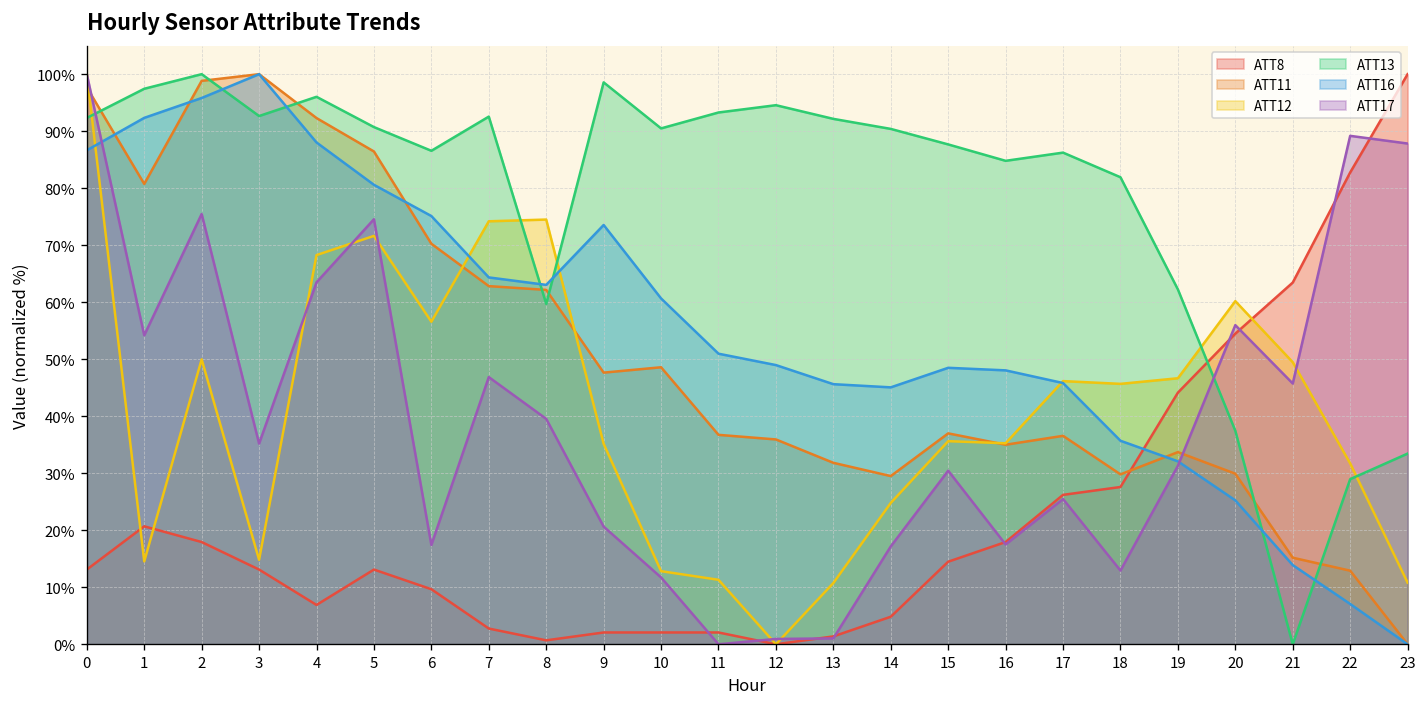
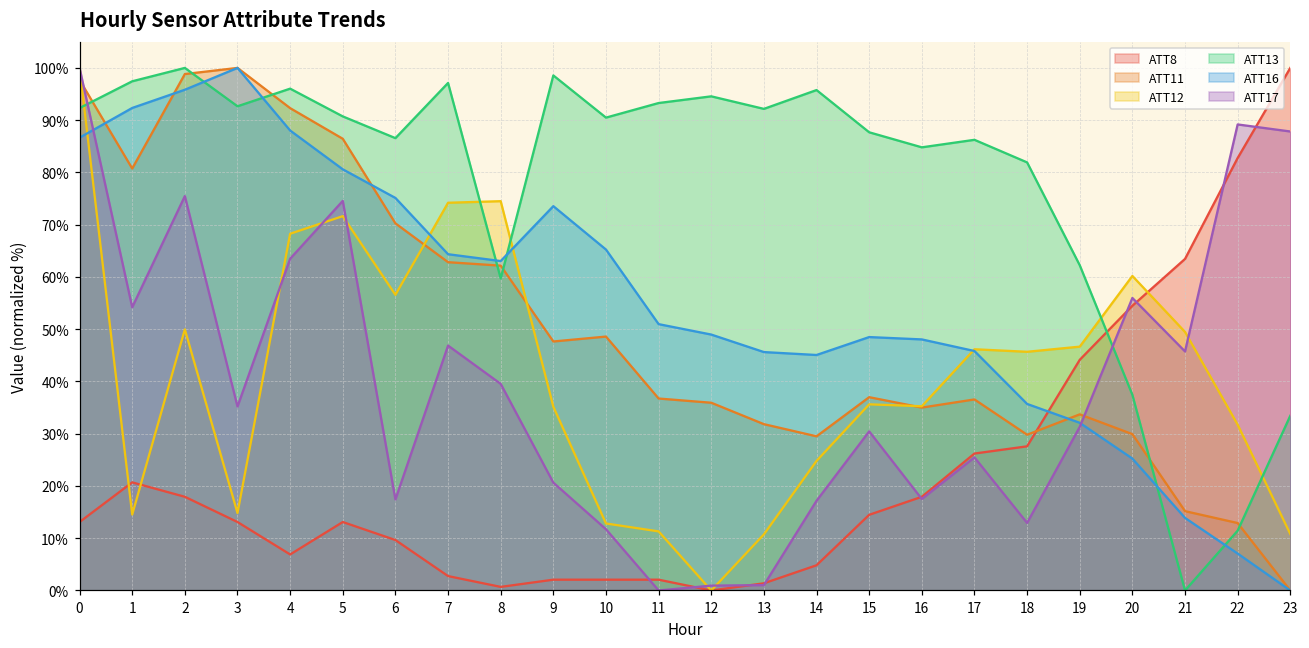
  {
    "ATT13": {
      "0": "92%",
      "1": "97%",
      "2": "100%",
      "3": "93%",
      "4": "96%",
      "5": "91%",
      "6": "87%",
-     "7": "93%",
+     "7": "97%",
      "8": "60%",
      "9": "99%",
      "10": "90%",
      "11": "93%",
      "12": "95%",
      "13": "92%",
-     "14": "90%",
+     "14": "96%",
      "15": "88%",
      "16": "85%",
      "17": "86%",
      "18": "82%",
      "19": "62%",
      "20": "37%",
      "21": "0%",
-     "22": "29%",
+     "22": "11%",
      "23": "33%"
    },
    "ATT16": {
      "0": "87%",
      "1": "92%",
      "2": "96%",
      "4": "88%",
      "5": "81%",
      "6": "75%",
      "7": "64%",
      "8": "63%",
      "9": "74%",
-     "10": "61%",
+     "10": "65%",
      "11": "51%",
      "12": "49%",
      "13": "46%",
      "14": "45%",
      "15": "48%",
      "16": "48%",
      "18": "36%",
      "19": "32%",
      "20": "25%",
      "21": "14%",
      "22": "7%"
    },
    "ATT17": {
      "1": "54%",
      "2": "75%",
      "3": "35%",
      "4": "63%",
      "5": "75%",
      "6": "17%",
      "7": "47%",
      "8": "40%",
      "9": "21%",
      "10": "12%",
      "11": "0%",
      "12": "1%",
      "14": "17%",
      "15": "30%",
      "17": "25%",
      "18": "13%",
      "19": "31%",
      "20": "56%",
      "21": "46%",
      "22": "89%",
      "23": "88%"
    }
  }
